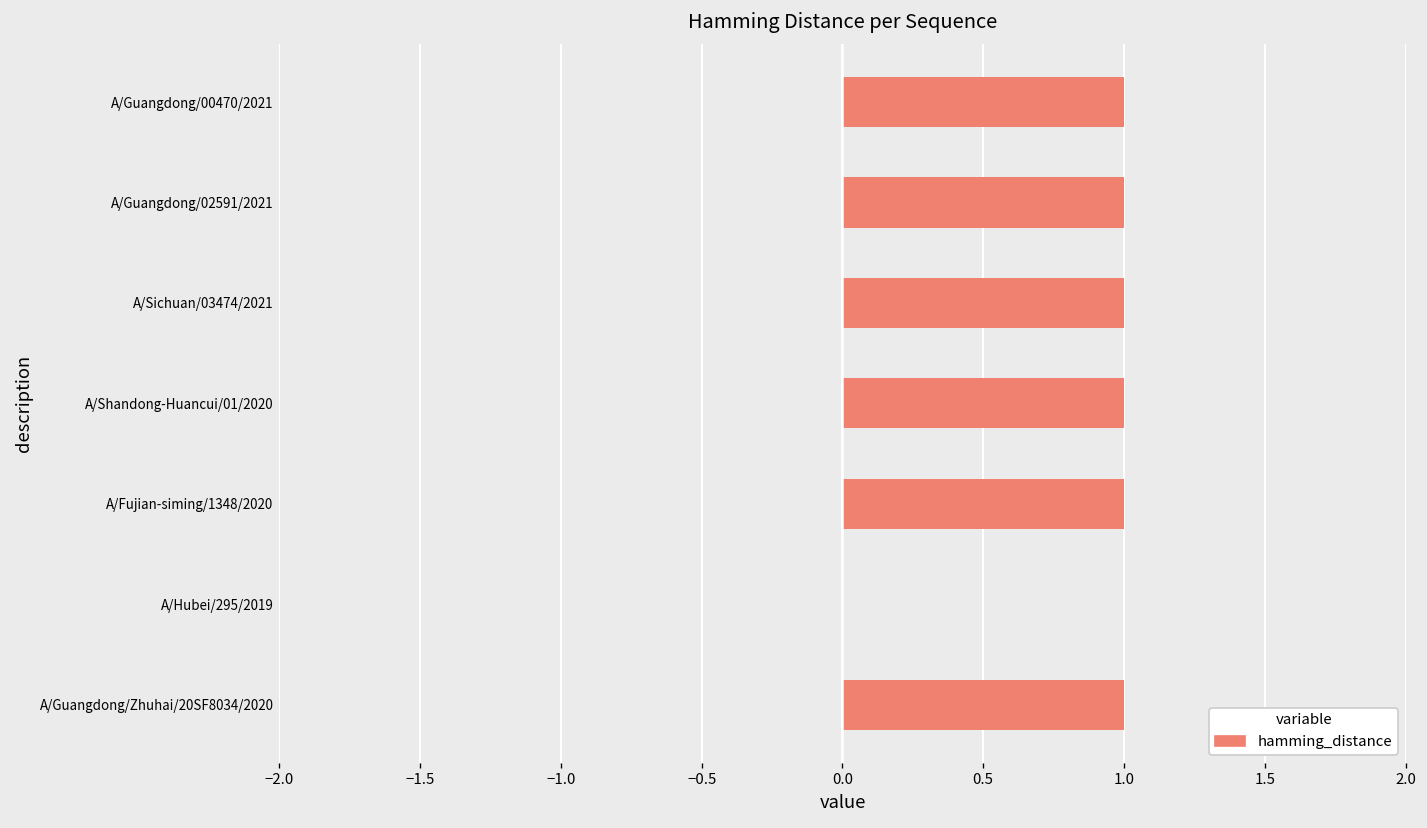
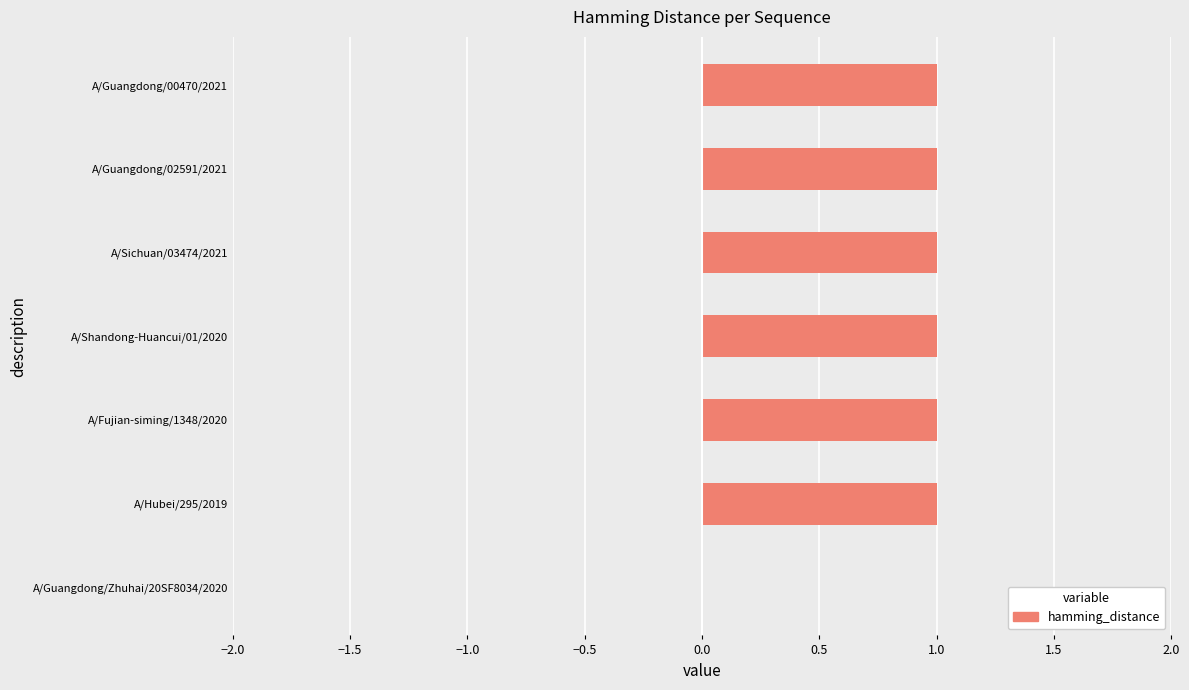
  {
    "A/Guangdong/00470/2021": 1,
    "A/Guangdong/02591/2021": 1,
    "A/Sichuan/03474/2021": 1,
    "A/Shandong-Huancui/01/2020": 1,
    "A/Fujian-siming/1348/2020": 1,
-   "A/Hubei/295/2019": 0,
-   "A/Guangdong/Zhuhai/20SF8034/2020": 1
+   "A/Hubei/295/2019": 1,
+   "A/Guangdong/Zhuhai/20SF8034/2020": 0
  }
